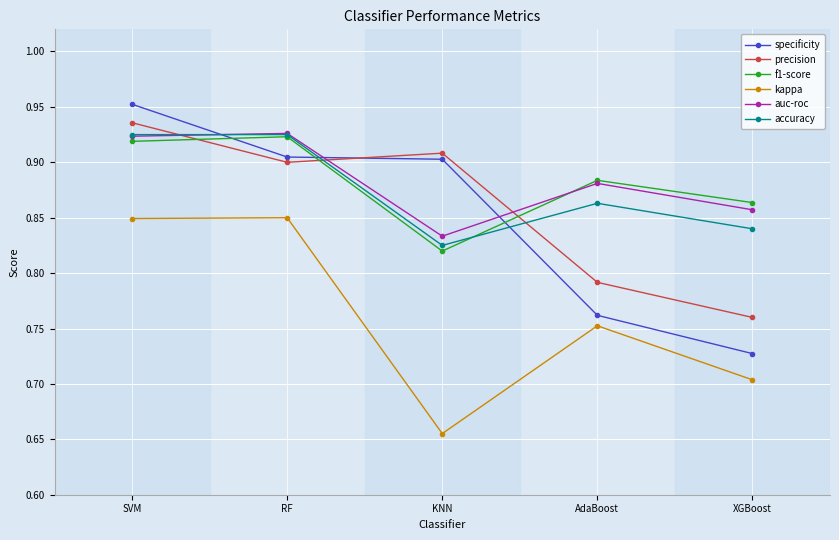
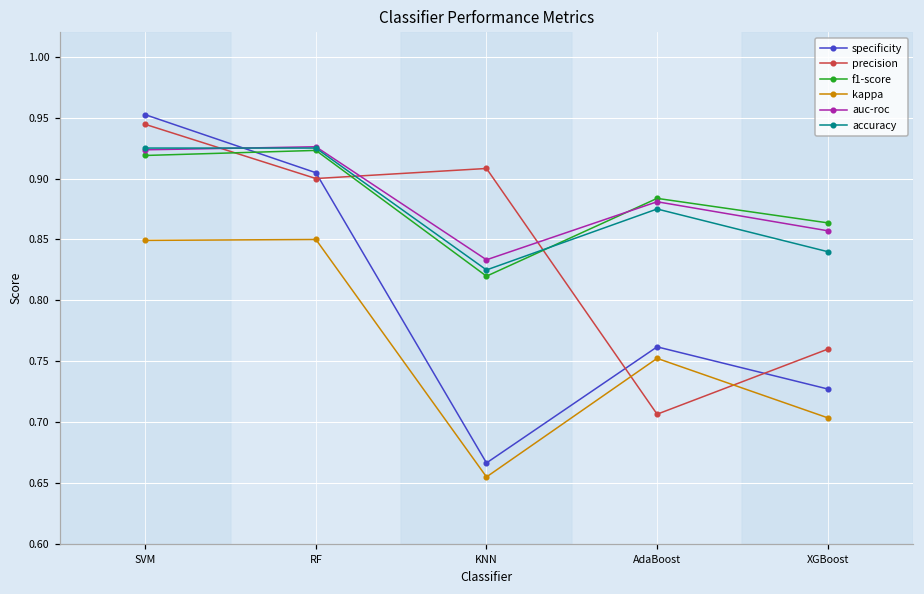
  {
    "specificity": {
      "SVM": 0.952,
      "RF": 0.905,
-     "KNN": 0.903,
+     "KNN": 0.667,
      "AdaBoost": 0.762,
      "XGBoost": 0.727
    },
    "precision": {
-     "SVM": 0.936,
+     "SVM": 0.944,
      "RF": 0.900,
      "KNN": 0.908,
-     "AdaBoost": 0.792,
+     "AdaBoost": 0.707,
      "XGBoost": 0.760
    },
    "f1-score": {
      "SVM": 0.919,
      "KNN": 0.820,
      "AdaBoost": 0.884,
      "XGBoost": 0.864
    },
    "kappa": {
      "SVM": 0.849,
      "RF": 0.850,
      "KNN": 0.655,
      "AdaBoost": 0.752,
      "XGBoost": 0.704
    },
    "auc-roc": {
      "KNN": 0.833,
      "AdaBoost": 0.881,
      "XGBoost": 0.857
    },
    "accuracy": {
      "KNN": 0.825,
-     "AdaBoost": 0.863,
+     "AdaBoost": 0.875,
      "XGBoost": 0.840
    }
  }
